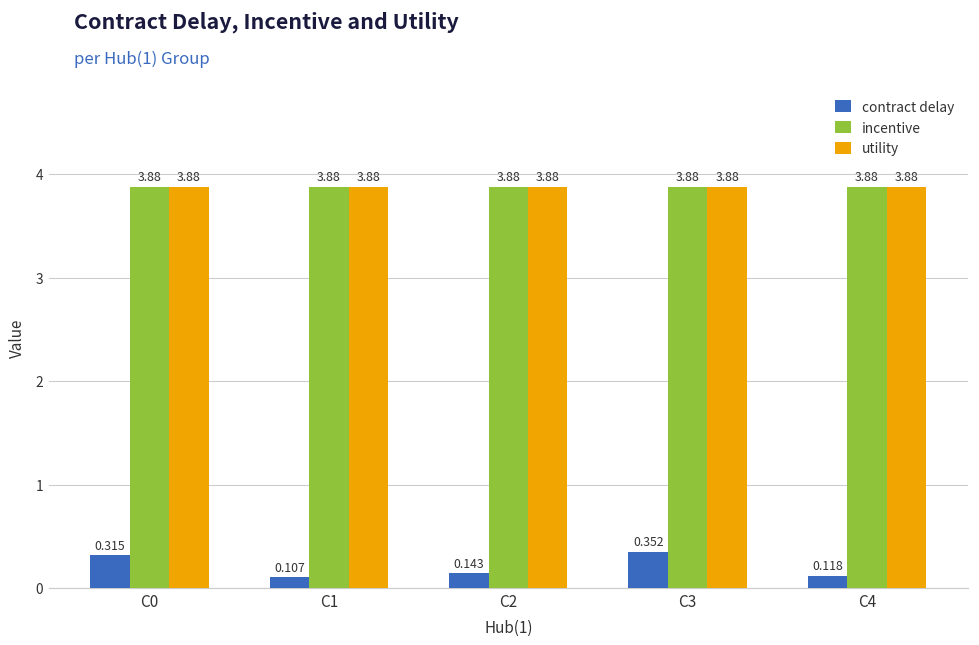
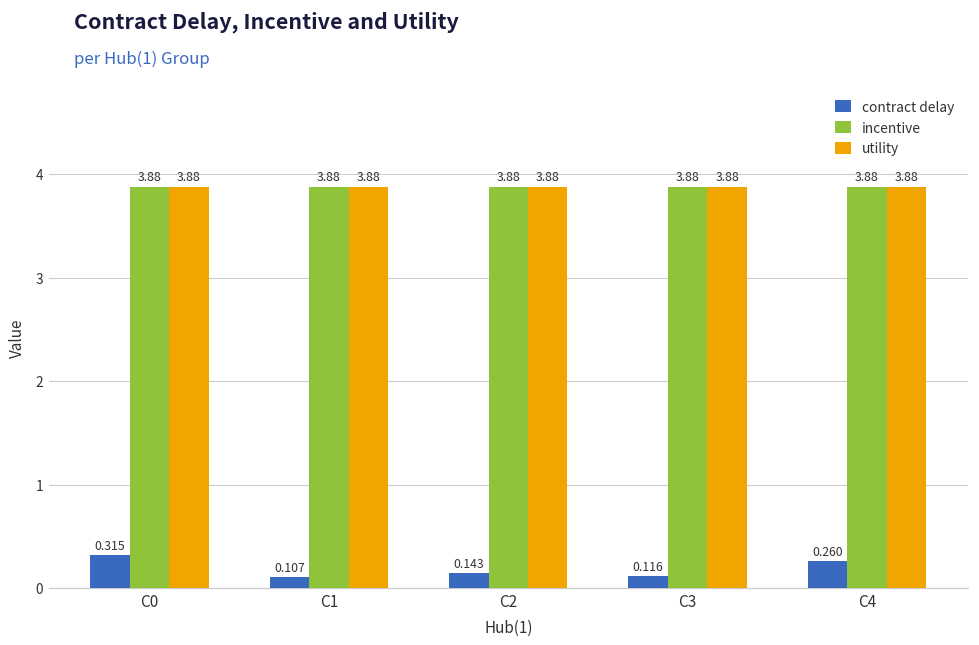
  {
    "contract delay": {
      "C0": 0.315,
      "C1": 0.107,
      "C2": 0.143,
-     "C3": 0.352,
-     "C4": 0.118
+     "C3": 0.116,
+     "C4": 0.260
    },
    "incentive": {
      "C0": 3.88,
      "C1": 3.88,
      "C2": 3.88,
      "C3": 3.88,
      "C4": 3.88
    },
    "utility": {
      "C0": 3.88,
      "C1": 3.88,
      "C2": 3.88,
      "C3": 3.88,
      "C4": 3.88
    }
  }
